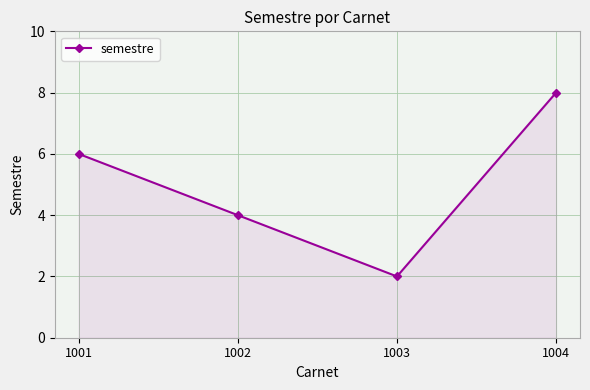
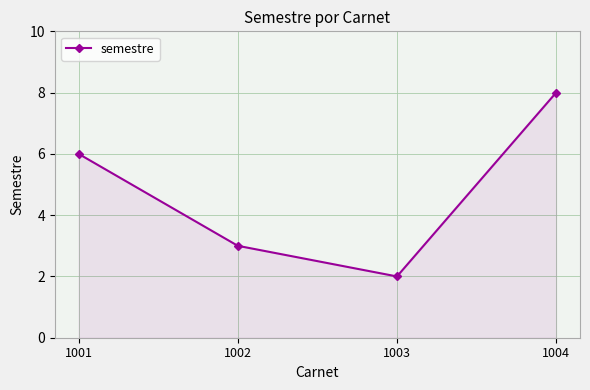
  {
    "1001": 6,
-   "1002": 4,
+   "1002": 3,
    "1003": 2,
    "1004": 8
  }
